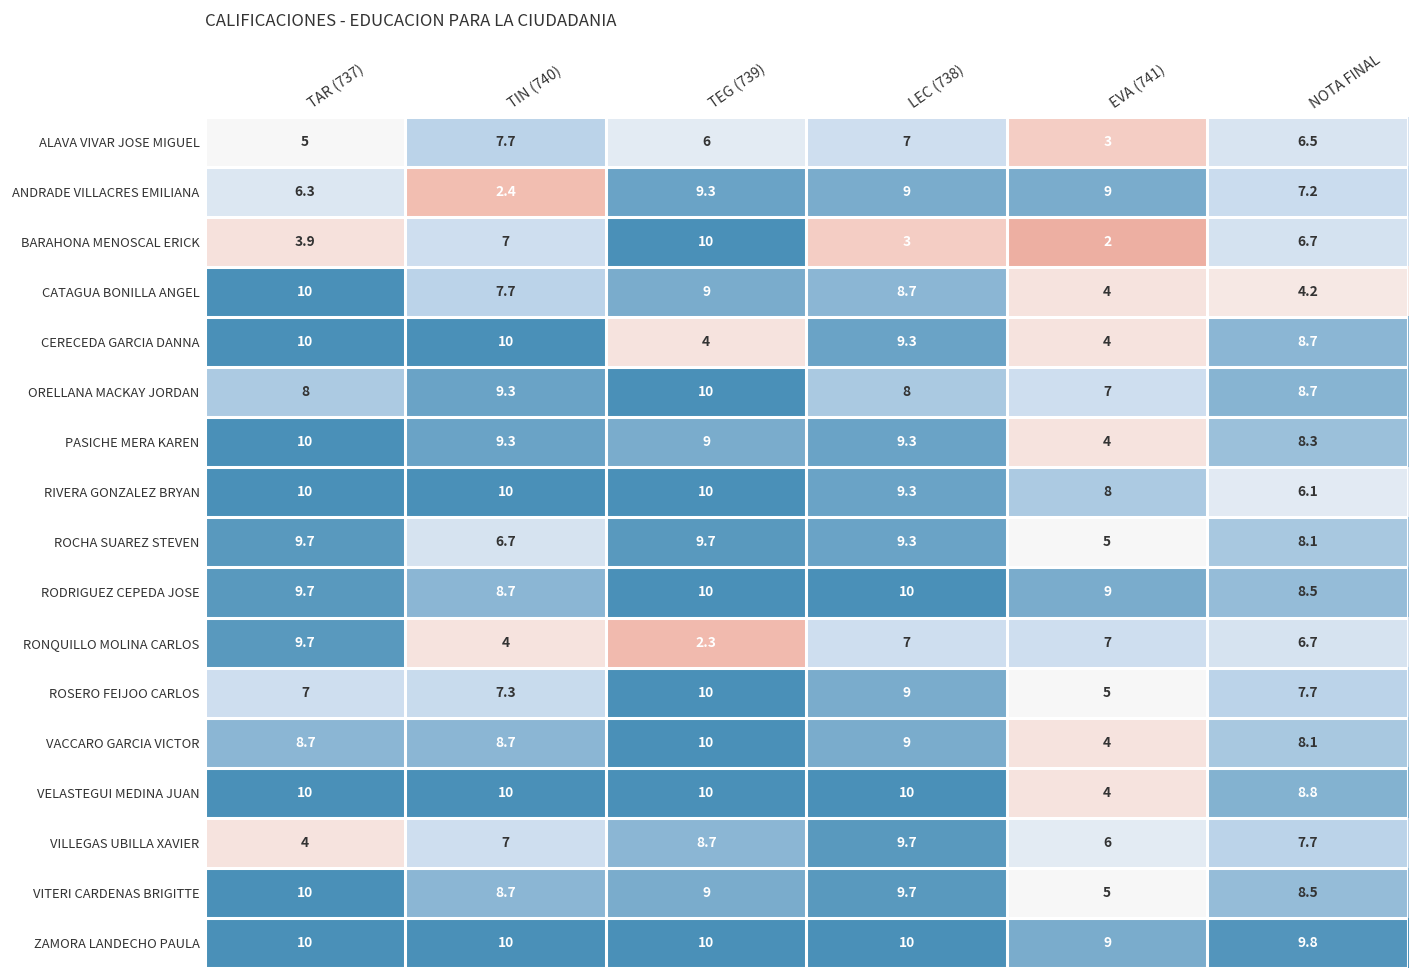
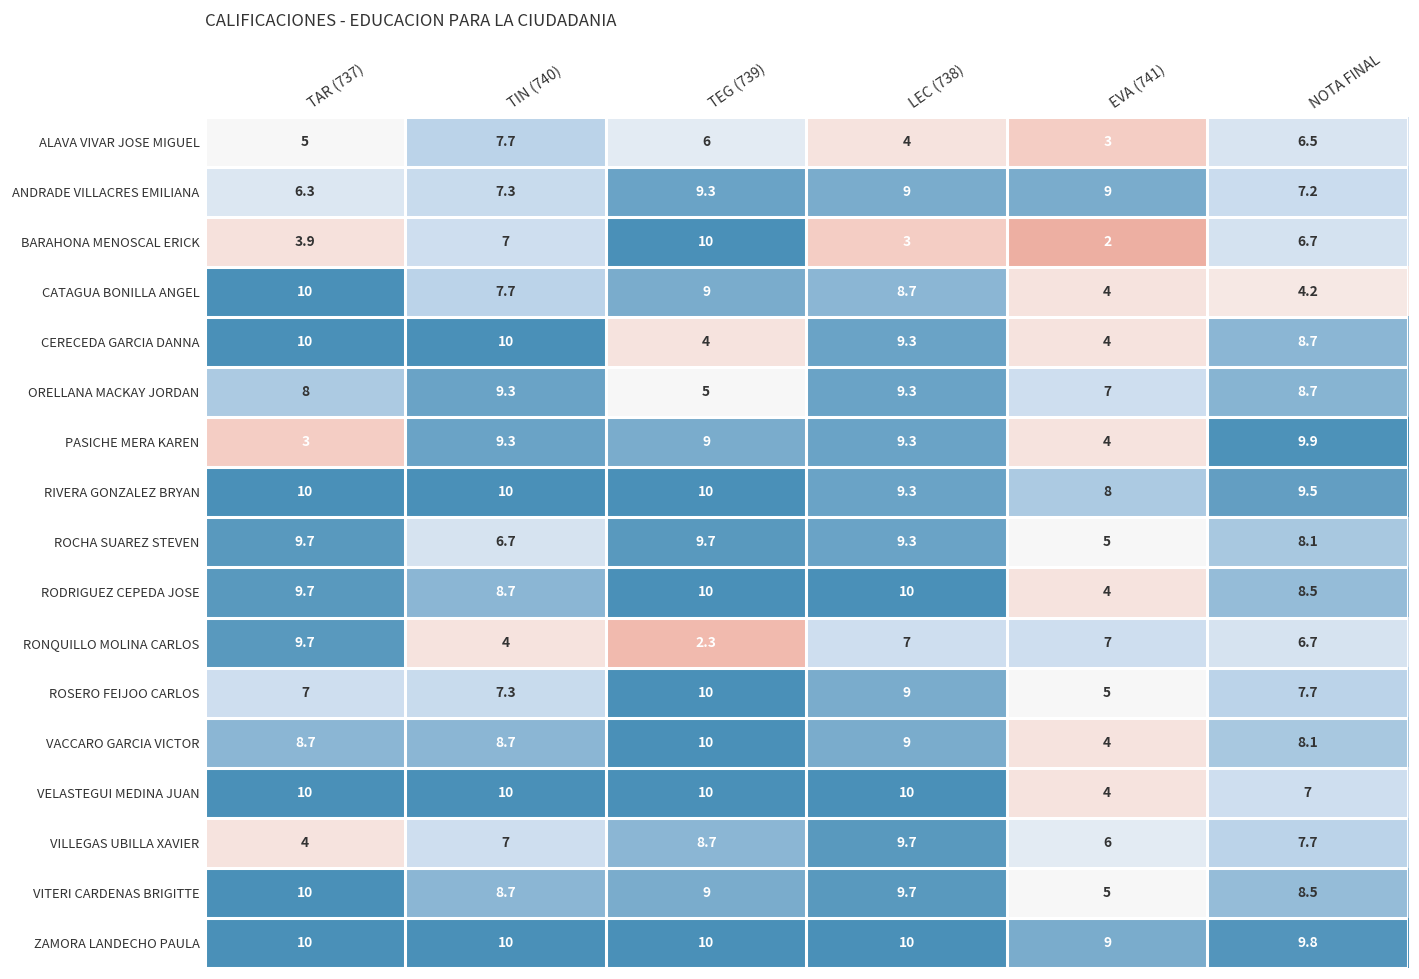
  {
    "ALAVA VIVAR JOSE MIGUEL": {
      "TAR (737)": 5,
      "TIN (740)": 7.7,
      "TEG (739)": 6,
-     "LEC (738)": 7,
+     "LEC (738)": 4,
      "EVA (741)": 3,
      "NOTA FINAL": 6.5
    },
    "ANDRADE VILLACRES EMILIANA": {
      "TAR (737)": 6.3,
-     "TIN (740)": 2.4,
+     "TIN (740)": 7.3,
      "TEG (739)": 9.3,
      "LEC (738)": 9,
      "EVA (741)": 9,
      "NOTA FINAL": 7.2
    },
    "BARAHONA MENOSCAL ERICK": {
      "TAR (737)": 3.9,
      "TIN (740)": 7,
      "TEG (739)": 10,
      "LEC (738)": 3,
      "EVA (741)": 2,
      "NOTA FINAL": 6.7
    },
    "CATAGUA BONILLA ANGEL": {
      "TAR (737)": 10,
      "TIN (740)": 7.7,
      "TEG (739)": 9,
      "LEC (738)": 8.7,
      "EVA (741)": 4,
      "NOTA FINAL": 4.2
    },
    "CERECEDA GARCIA DANNA": {
      "TAR (737)": 10,
      "TIN (740)": 10,
      "TEG (739)": 4,
      "LEC (738)": 9.3,
      "EVA (741)": 4,
      "NOTA FINAL": 8.7
    },
    "ORELLANA MACKAY JORDAN": {
      "TAR (737)": 8,
      "TIN (740)": 9.3,
-     "TEG (739)": 10,
-     "LEC (738)": 8,
+     "TEG (739)": 5,
+     "LEC (738)": 9.3,
      "EVA (741)": 7,
      "NOTA FINAL": 8.7
    },
    "PASICHE MERA KAREN": {
-     "TAR (737)": 10,
+     "TAR (737)": 3,
      "TIN (740)": 9.3,
      "TEG (739)": 9,
      "LEC (738)": 9.3,
      "EVA (741)": 4,
-     "NOTA FINAL": 8.3
+     "NOTA FINAL": 9.9
    },
    "RIVERA GONZALEZ BRYAN": {
      "TAR (737)": 10,
      "TIN (740)": 10,
      "TEG (739)": 10,
      "LEC (738)": 9.3,
      "EVA (741)": 8,
-     "NOTA FINAL": 6.1
+     "NOTA FINAL": 9.5
    },
    "ROCHA SUAREZ STEVEN": {
      "TAR (737)": 9.7,
      "TIN (740)": 6.7,
      "TEG (739)": 9.7,
      "LEC (738)": 9.3,
      "EVA (741)": 5,
      "NOTA FINAL": 8.1
    },
    "RODRIGUEZ CEPEDA JOSE": {
      "TAR (737)": 9.7,
      "TIN (740)": 8.7,
      "TEG (739)": 10,
      "LEC (738)": 10,
-     "EVA (741)": 9,
+     "EVA (741)": 4,
      "NOTA FINAL": 8.5
    },
    "RONQUILLO MOLINA CARLOS": {
      "TAR (737)": 9.7,
      "TIN (740)": 4,
      "TEG (739)": 2.3,
      "LEC (738)": 7,
      "EVA (741)": 7,
      "NOTA FINAL": 6.7
    },
    "ROSERO FEIJOO CARLOS": {
      "TAR (737)": 7,
      "TIN (740)": 7.3,
      "TEG (739)": 10,
      "LEC (738)": 9,
      "EVA (741)": 5,
      "NOTA FINAL": 7.7
    },
    "VACCARO GARCIA VICTOR": {
      "TAR (737)": 8.7,
      "TIN (740)": 8.7,
      "TEG (739)": 10,
      "LEC (738)": 9,
      "EVA (741)": 4,
      "NOTA FINAL": 8.1
    },
    "VELASTEGUI MEDINA JUAN": {
      "TAR (737)": 10,
      "TIN (740)": 10,
      "TEG (739)": 10,
      "LEC (738)": 10,
      "EVA (741)": 4,
-     "NOTA FINAL": 8.8
+     "NOTA FINAL": 7
    },
    "VILLEGAS UBILLA XAVIER": {
      "TAR (737)": 4,
      "TIN (740)": 7,
      "TEG (739)": 8.7,
      "LEC (738)": 9.7,
      "EVA (741)": 6,
      "NOTA FINAL": 7.7
    },
    "VITERI CARDENAS BRIGITTE": {
      "TAR (737)": 10,
      "TIN (740)": 8.7,
      "TEG (739)": 9,
      "LEC (738)": 9.7,
      "EVA (741)": 5,
      "NOTA FINAL": 8.5
    },
    "ZAMORA LANDECHO PAULA": {
      "TAR (737)": 10,
      "TIN (740)": 10,
      "TEG (739)": 10,
      "LEC (738)": 10,
      "EVA (741)": 9,
      "NOTA FINAL": 9.8
    }
  }
